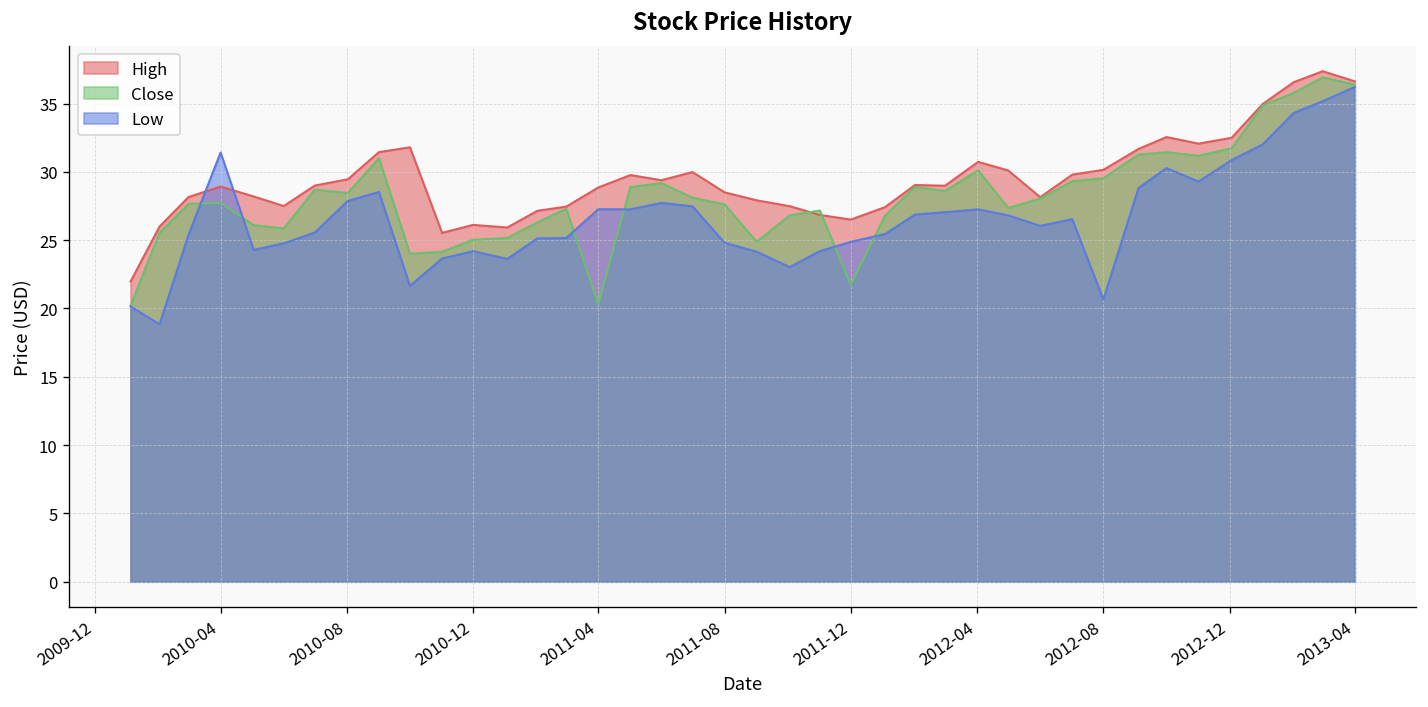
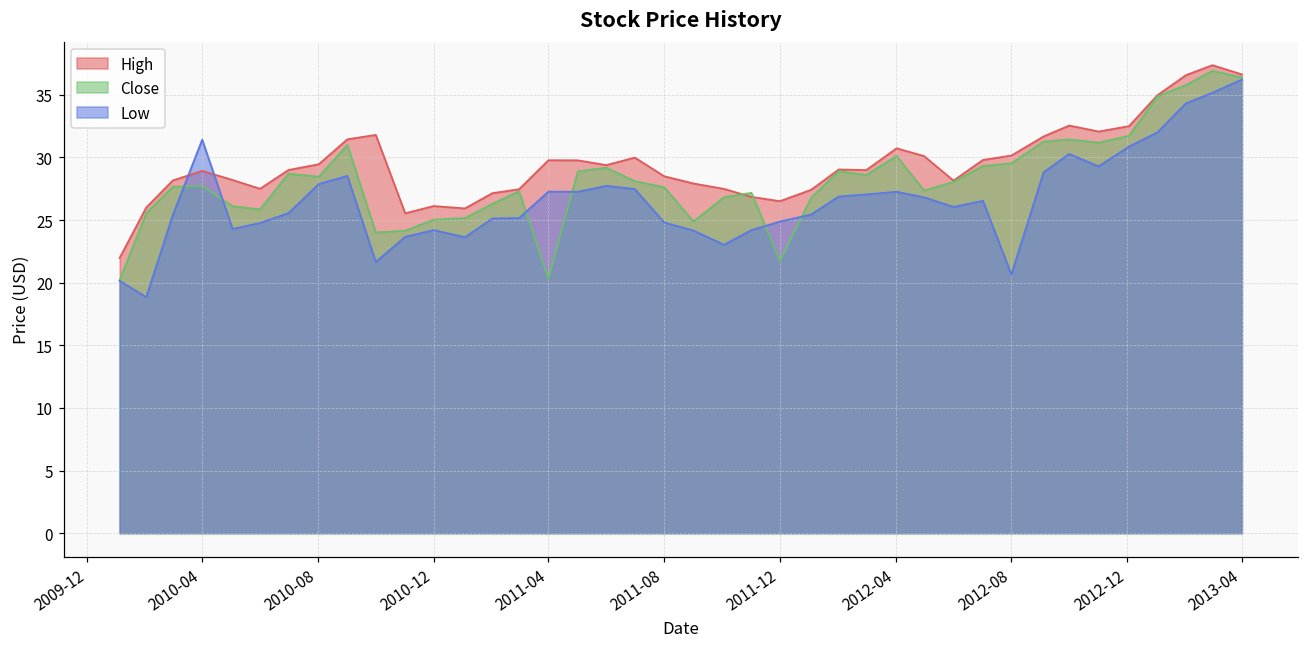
  {
    "High": {
      "2010-04": 28.9,
      "2010-12": 26.1,
-     "2011-04": 28.9,
+     "2011-04": 29.8,
      "2011-08": 28.5,
      "2011-12": 26.5,
      "2012-08": 30.2,
      "2013-04": 36.6
    },
    "Close": {
      "2010-04": 27.7,
      "2010-12": 25.0,
      "2011-04": 20.3,
      "2011-08": 27.6,
      "2011-12": 21.7,
      "2012-08": 29.5
    },
    "Low": {
      "2010-04": 31.4,
      "2010-12": 24.2,
      "2011-04": 27.3,
      "2011-08": 24.8,
      "2011-12": 24.9,
      "2012-08": 20.7
    }
  }
